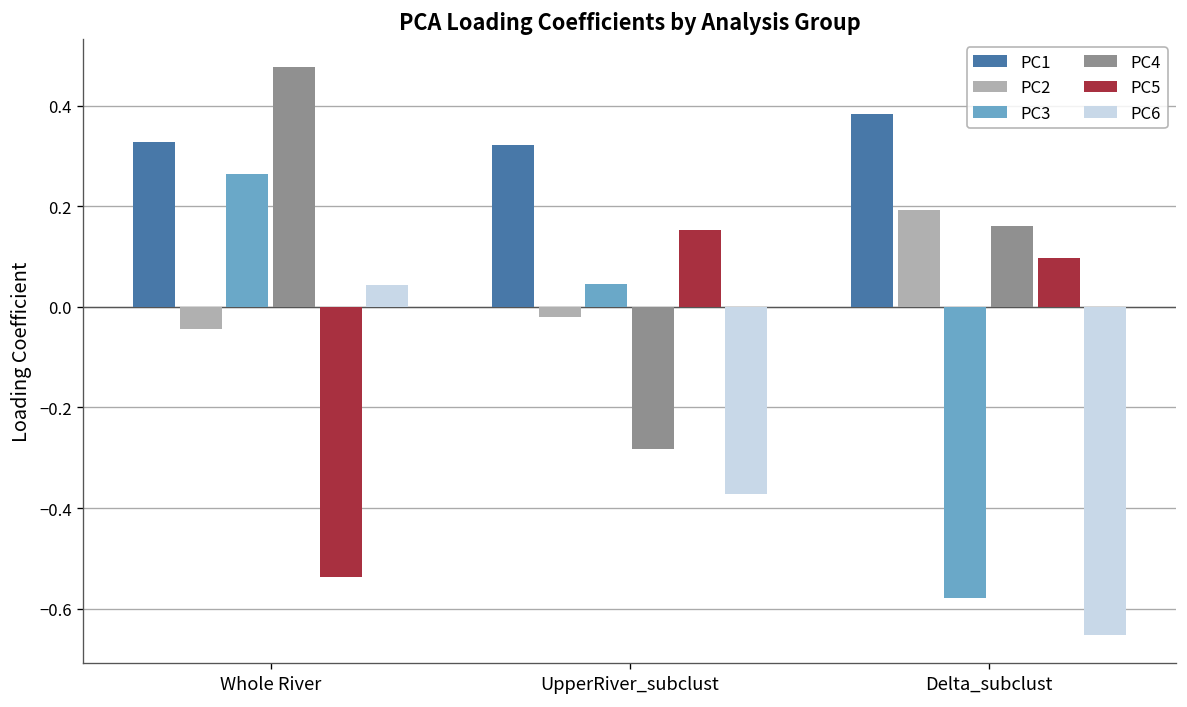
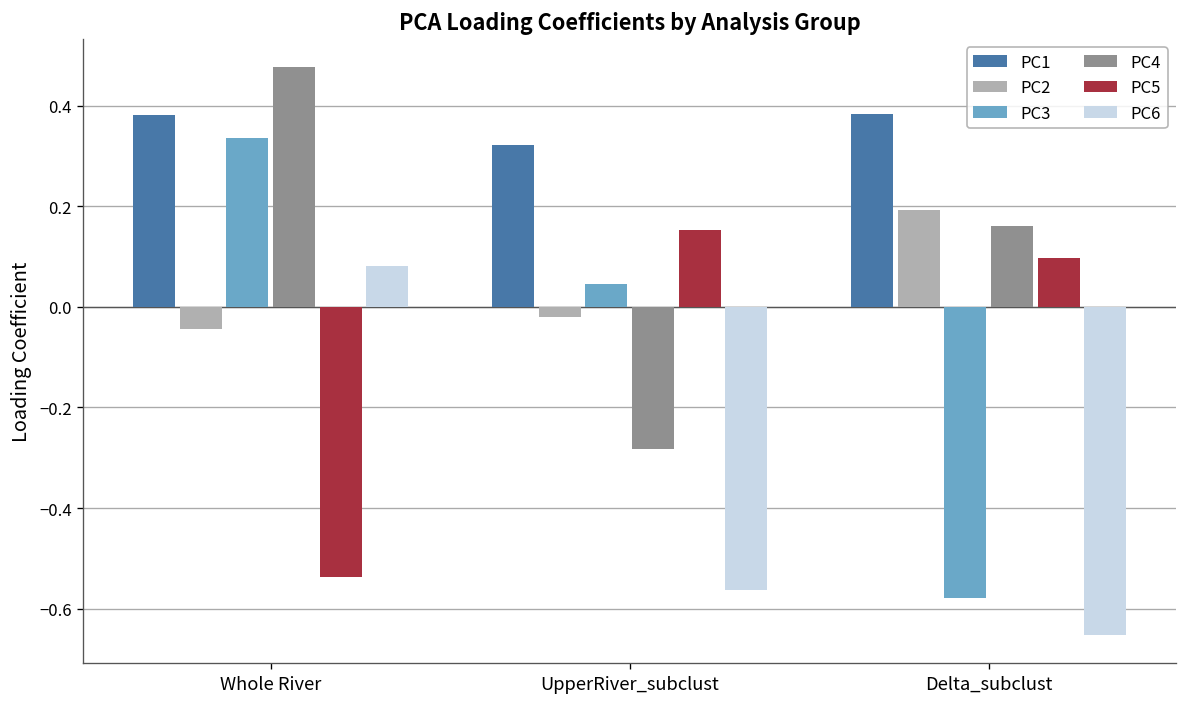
  {
    "PC1": {
-     "Whole River": 0.33,
+     "Whole River": 0.38,
      "UpperRiver_subclust": 0.32,
      "Delta_subclust": 0.38
    },
    "PC3": {
-     "Whole River": 0.26,
+     "Whole River": 0.34,
      "UpperRiver_subclust": 0.05,
      "Delta_subclust": -0.58
    },
    "PC5": {
      "Whole River": -0.54,
      "UpperRiver_subclust": 0.15,
      "Delta_subclust": 0.10
    },
    "PC6": {
-     "Whole River": 0.04,
-     "UpperRiver_subclust": -0.37,
+     "Whole River": 0.08,
+     "UpperRiver_subclust": -0.56,
      "Delta_subclust": -0.65
    }
  }
